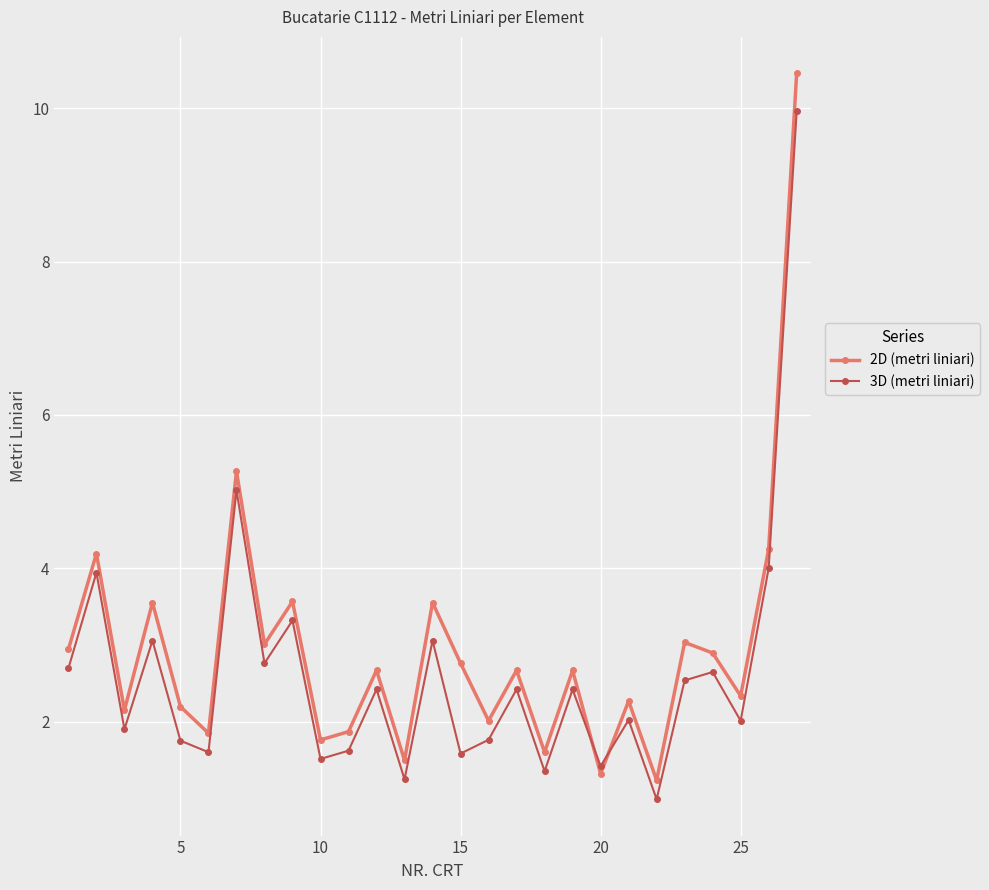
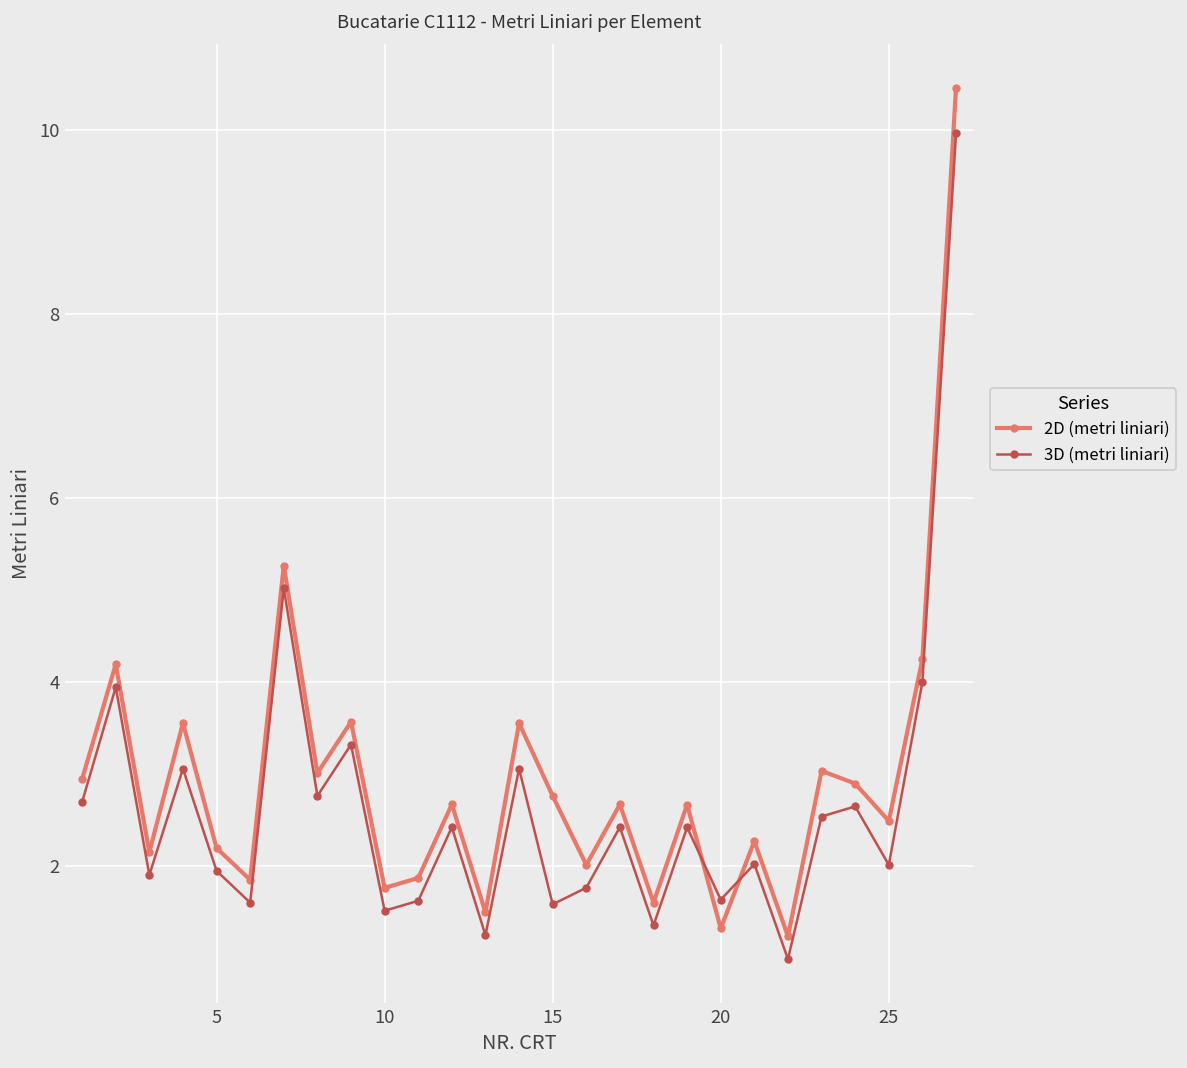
  {
    "2D (metri liniari)": {
      "5": 2.2,
      "10": 1.8,
      "15": 2.8,
      "20": 1.3,
-     "25": 2.3
+     "25": 2.5
    },
    "3D (metri liniari)": {
-     "5": 1.8,
+     "5": 1.9,
      "10": 1.5,
      "15": 1.6,
-     "20": 1.4,
+     "20": 1.6,
      "25": 2.0
    }
  }
